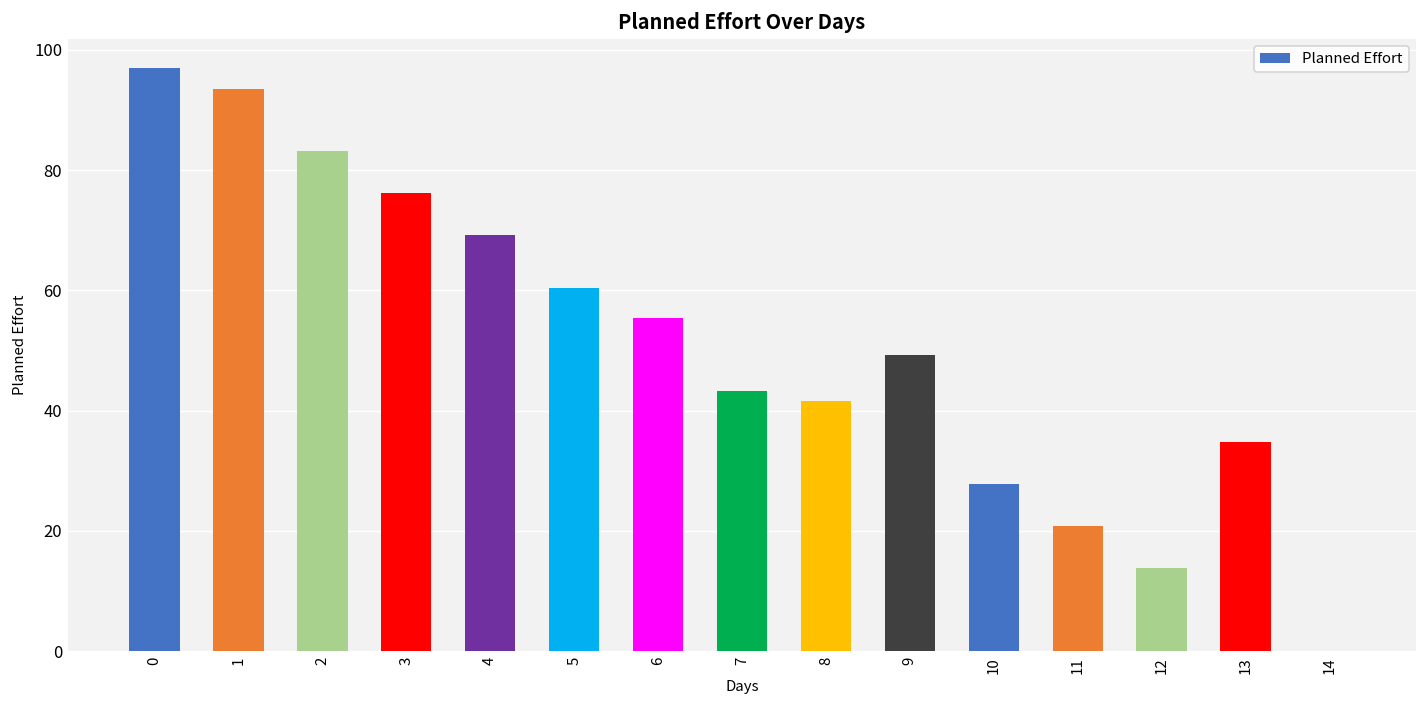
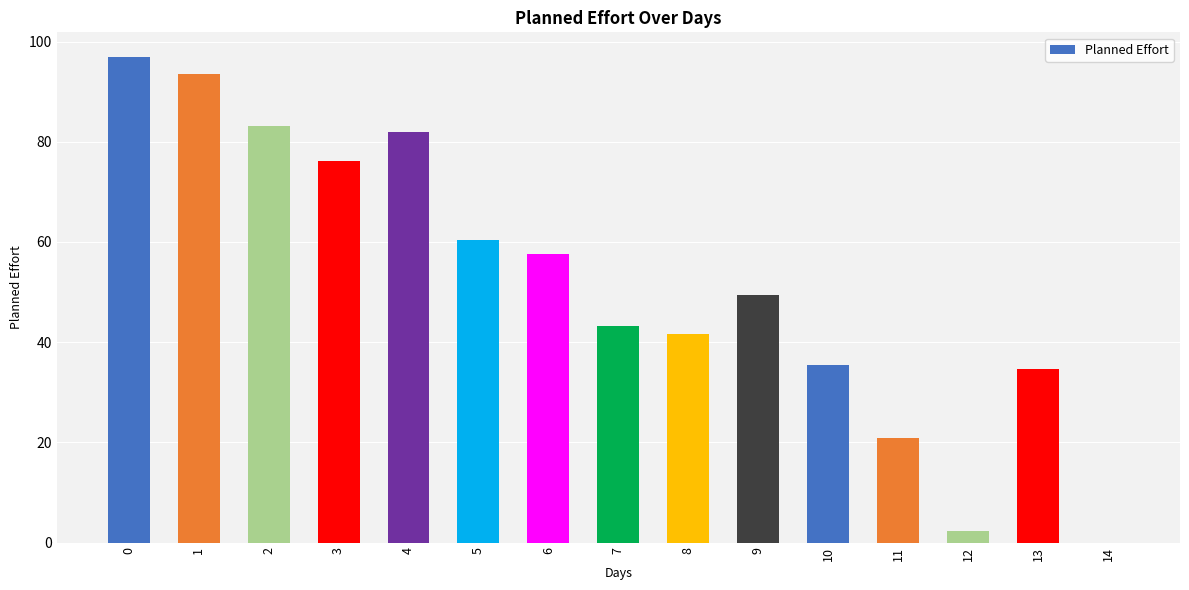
  {
    "0": 97,
    "1": 93,
    "2": 83,
    "3": 76,
-   "4": 69,
+   "4": 82,
    "5": 60,
-   "6": 55,
+   "6": 58,
    "7": 43,
    "8": 42,
    "9": 49,
-   "10": 28,
+   "10": 35,
    "11": 21,
-   "12": 14,
+   "12": 2,
    "13": 35,
    "14": 0
  }
